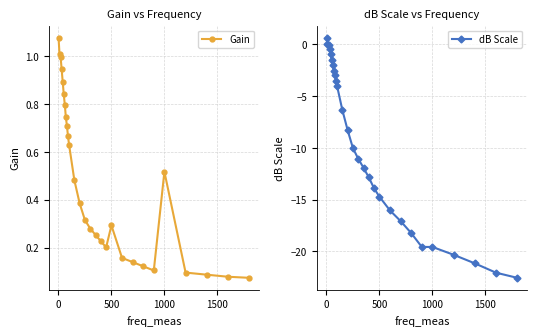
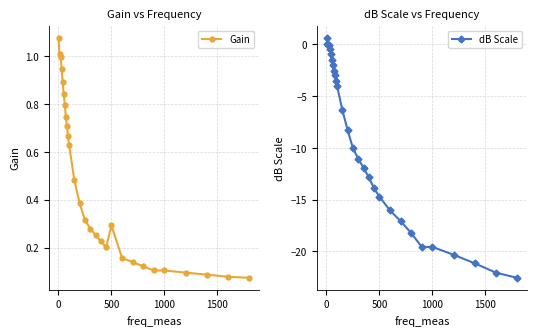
  {
    "Gain vs Frequency": {
      "500": 0.29,
-     "1000": 0.52
+     "1000": 0.11
    },
    "dB Scale vs Frequency": {
      "500": -14.7,
      "1000": -19.6
    }
  }
